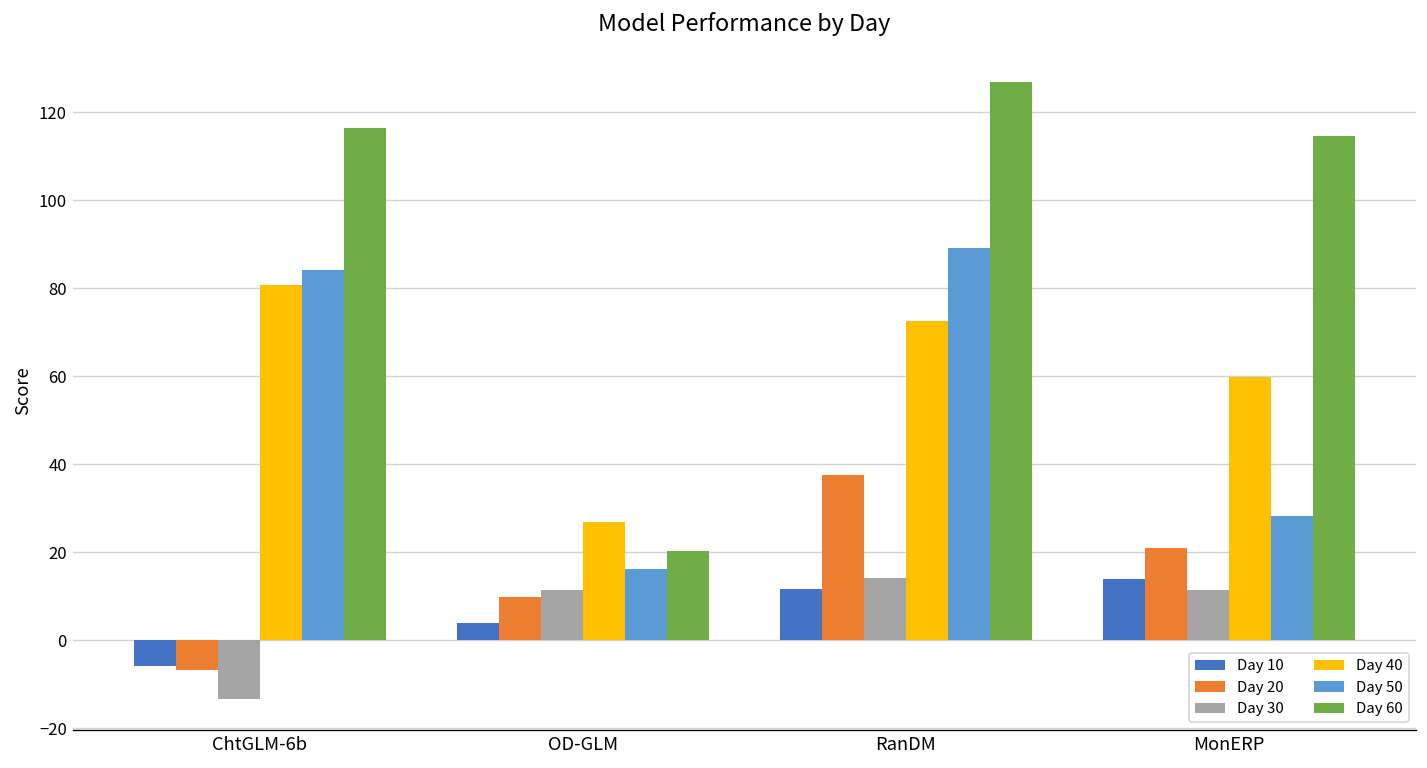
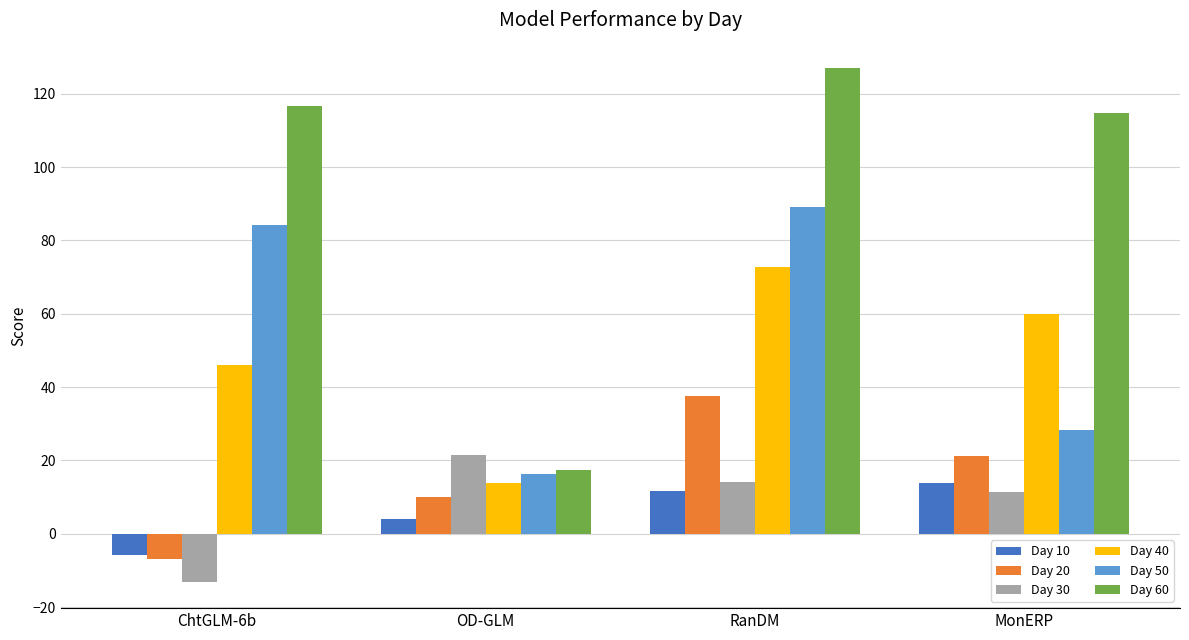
  {
    "Day 20": {
      "ChtGLM-6b": -7,
      "OD-GLM": 10,
      "RanDM": 38,
      "MonERP": 21
    },
    "Day 30": {
      "ChtGLM-6b": -13,
-     "OD-GLM": 12,
+     "OD-GLM": 21,
      "RanDM": 14,
      "MonERP": 11
    },
    "Day 40": {
-     "ChtGLM-6b": 81,
-     "OD-GLM": 27,
+     "ChtGLM-6b": 46,
+     "OD-GLM": 14,
      "RanDM": 73,
      "MonERP": 60
    },
    "Day 60": {
      "ChtGLM-6b": 117,
-     "OD-GLM": 20,
+     "OD-GLM": 17,
      "RanDM": 127,
      "MonERP": 115
    }
  }
